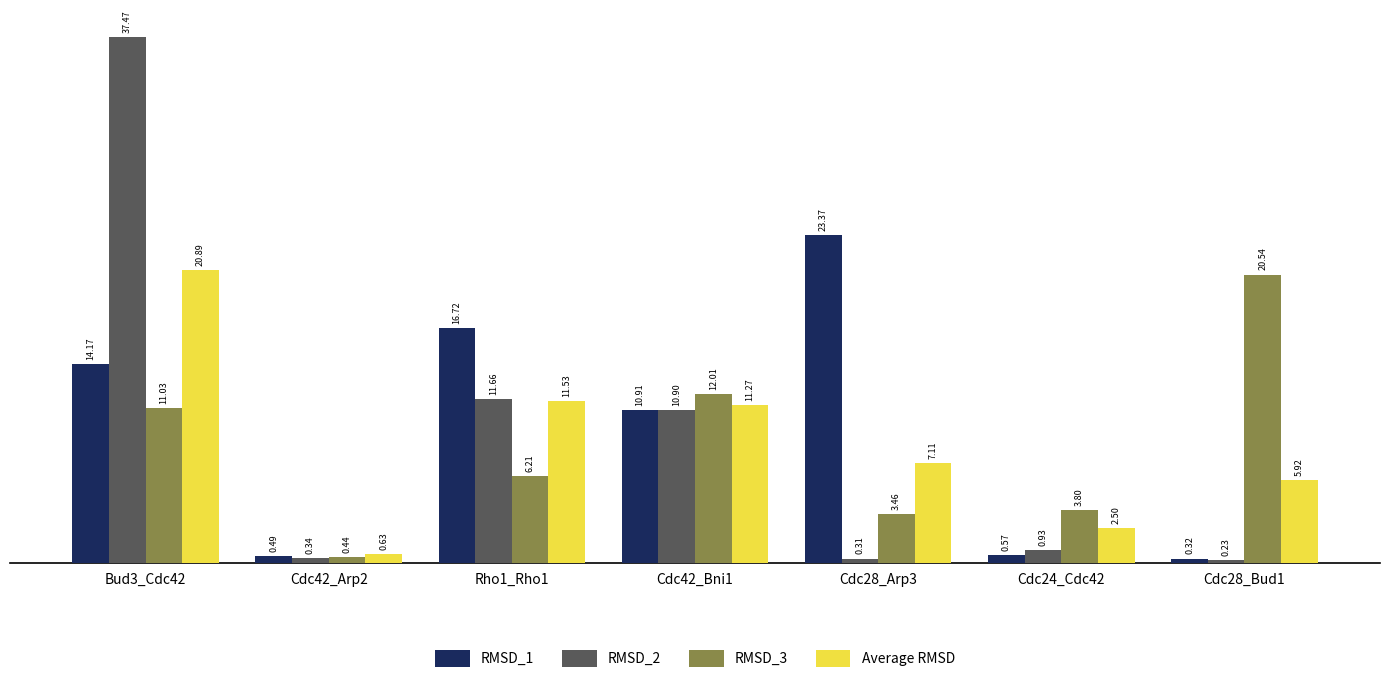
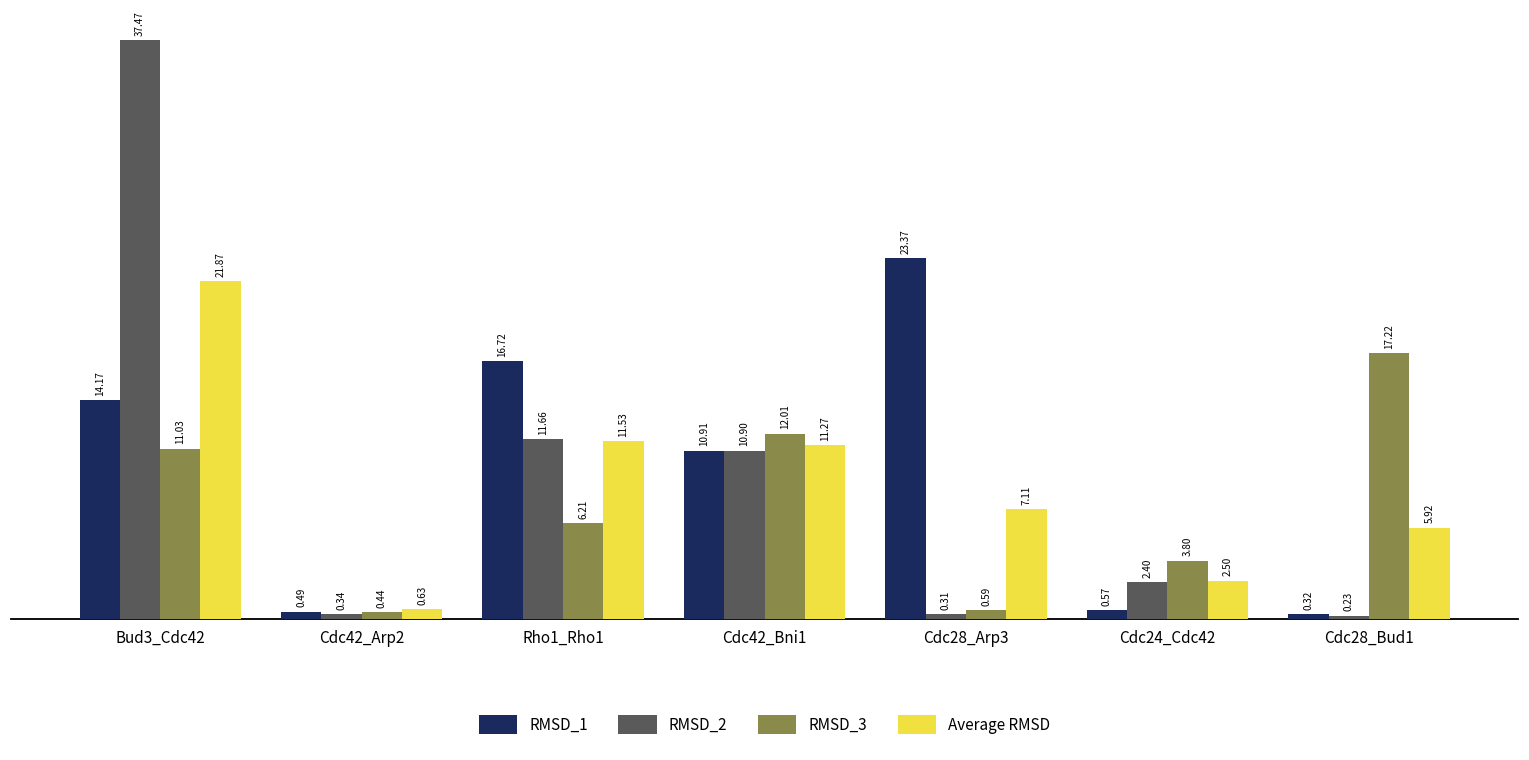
  {
    "RMSD_1": {
      "Bud3_Cdc42": 14.17,
      "Cdc42_Arp2": 0.49,
      "Rho1_Rho1": 16.72,
      "Cdc42_Bni1": 10.91,
      "Cdc28_Arp3": 23.37,
      "Cdc24_Cdc42": 0.57,
      "Cdc28_Bud1": 0.32
    },
    "RMSD_2": {
      "Bud3_Cdc42": 37.47,
      "Cdc42_Arp2": 0.34,
      "Rho1_Rho1": 11.66,
      "Cdc42_Bni1": 10.90,
      "Cdc28_Arp3": 0.31,
-     "Cdc24_Cdc42": 0.93,
+     "Cdc24_Cdc42": 2.40,
      "Cdc28_Bud1": 0.23
    },
    "RMSD_3": {
      "Bud3_Cdc42": 11.03,
      "Cdc42_Arp2": 0.44,
      "Rho1_Rho1": 6.21,
      "Cdc42_Bni1": 12.01,
-     "Cdc28_Arp3": 3.46,
+     "Cdc28_Arp3": 0.59,
      "Cdc24_Cdc42": 3.80,
-     "Cdc28_Bud1": 20.54
+     "Cdc28_Bud1": 17.22
    },
    "Average RMSD": {
-     "Bud3_Cdc42": 20.89,
+     "Bud3_Cdc42": 21.87,
      "Cdc42_Arp2": 0.63,
      "Rho1_Rho1": 11.53,
      "Cdc42_Bni1": 11.27,
      "Cdc28_Arp3": 7.11,
      "Cdc24_Cdc42": 2.50,
      "Cdc28_Bud1": 5.92
    }
  }
